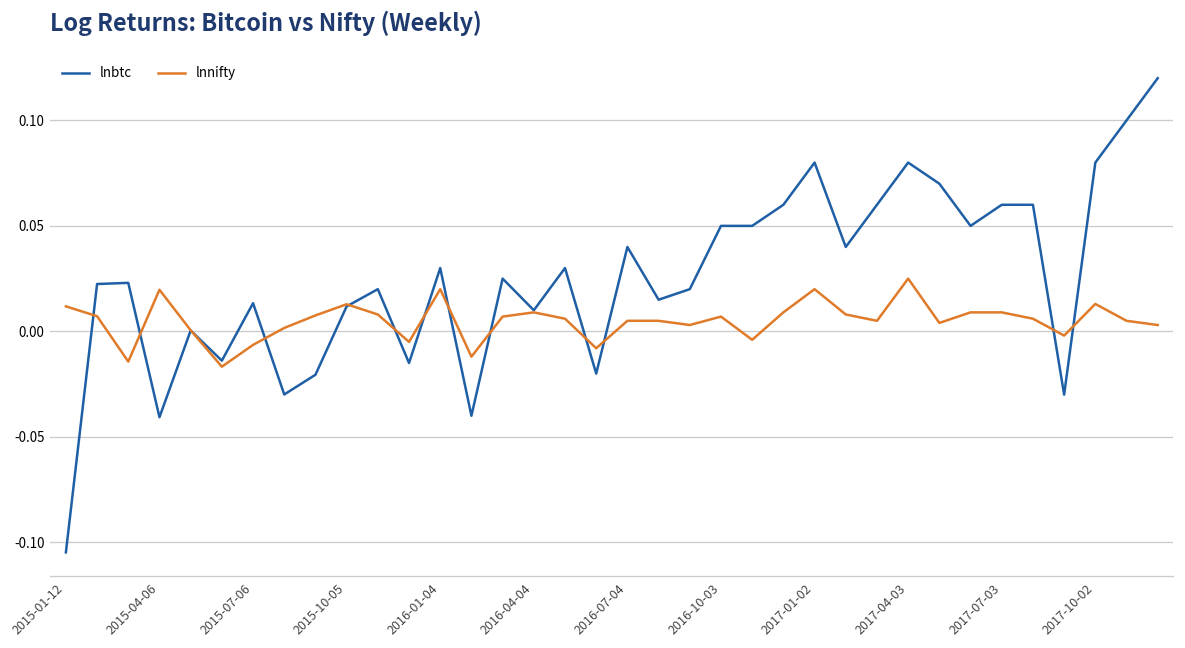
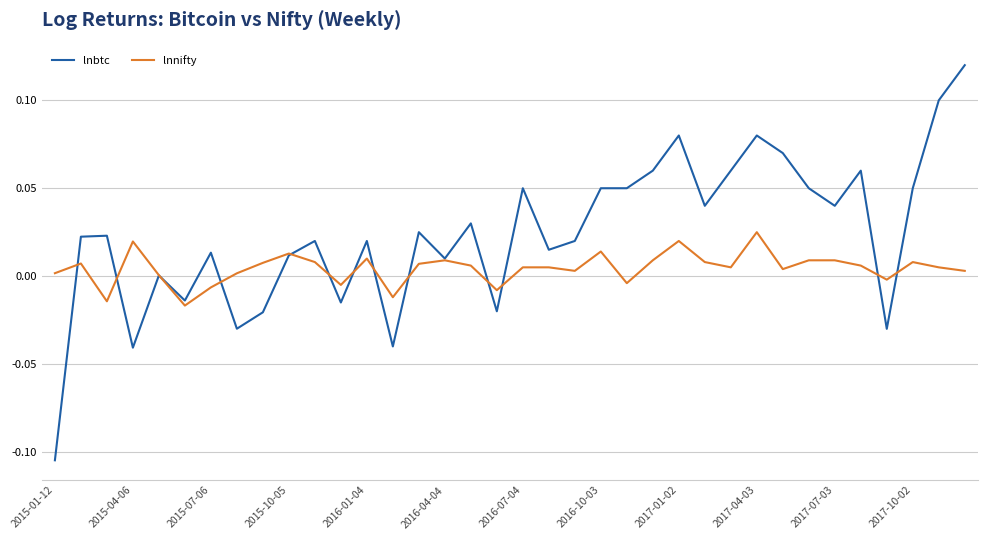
  {
    "lnbtc": {
      "2015-01-12": -0.105,
      "2015-04-06": -0.04,
      "2015-07-06": 0.013,
-     "2016-01-04": 0.03,
-     "2016-07-04": 0.04,
+     "2016-01-04": 0.02,
+     "2016-07-04": 0.05,
      "2016-10-03": 0.05,
      "2017-01-02": 0.08,
      "2017-04-03": 0.08,
-     "2017-07-03": 0.06,
-     "2017-10-02": 0.08
+     "2017-07-03": 0.04,
+     "2017-10-02": 0.05
    },
    "lnnifty": {
-     "2015-01-12": 0.012,
+     "2015-01-12": 0.002,
      "2015-04-06": 0.020,
      "2015-07-06": -0.006,
-     "2016-01-04": 0.02,
+     "2016-01-04": 0.01,
      "2016-07-04": 0.005,
-     "2016-10-03": 0.007,
+     "2016-10-03": 0.014,
      "2017-01-02": 0.020,
      "2017-04-03": 0.025,
      "2017-07-03": 0.009,
-     "2017-10-02": 0.013
+     "2017-10-02": 0.008
    }
  }
